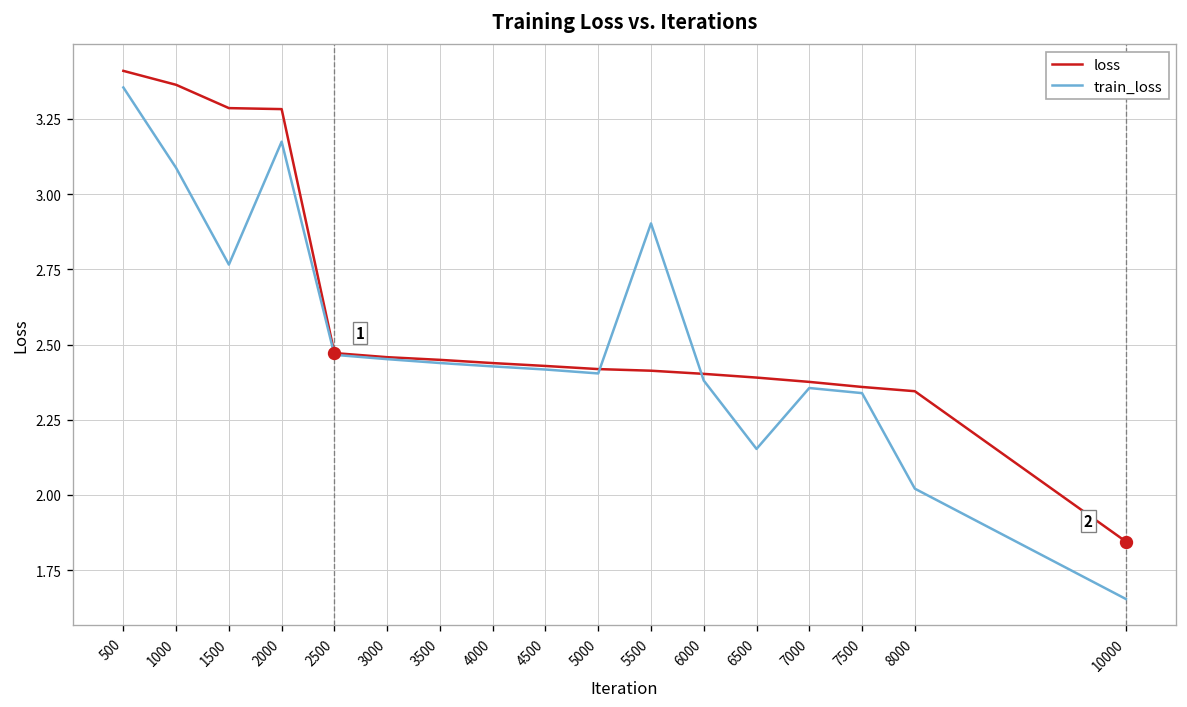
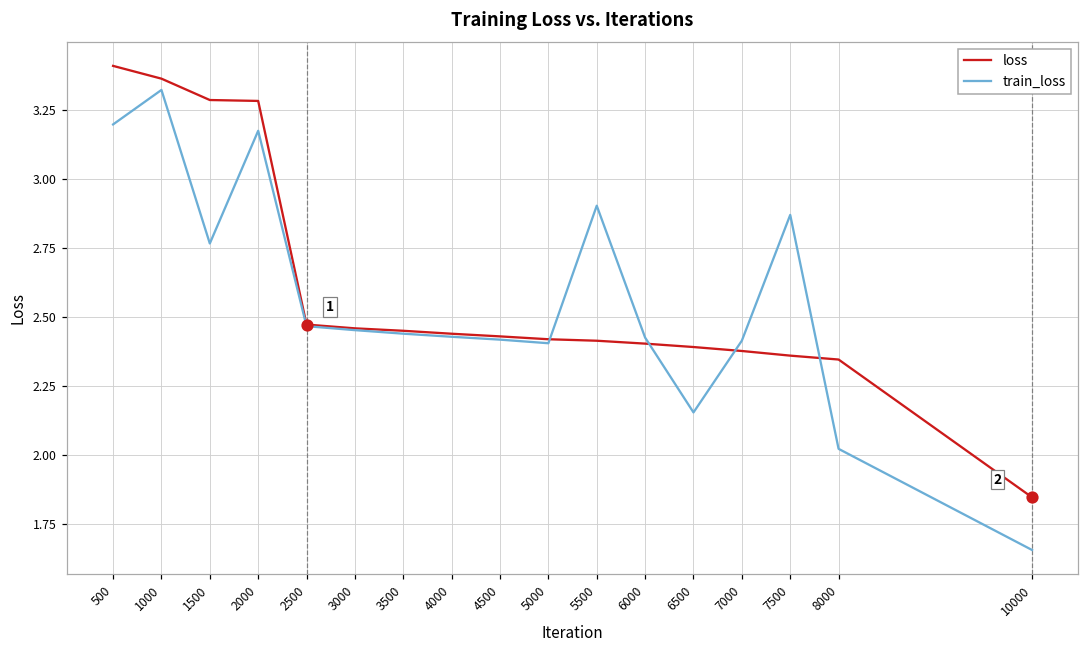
  {
    "train_loss": {
-     "500": 3.35,
-     "1000": 3.09,
+     "500": 3.20,
+     "1000": 3.32,
      "1500": 2.77,
      "2000": 3.17,
      "3500": 2.44,
      "4000": 2.43,
      "4500": 2.42,
      "5000": 2.40,
      "5500": 2.90,
-     "6000": 2.38,
+     "6000": 2.42,
      "6500": 2.15,
-     "7000": 2.36,
-     "7500": 2.34,
+     "7000": 2.41,
+     "7500": 2.87,
      "8000": 2.02,
      "10000": 1.65
    }
  }
